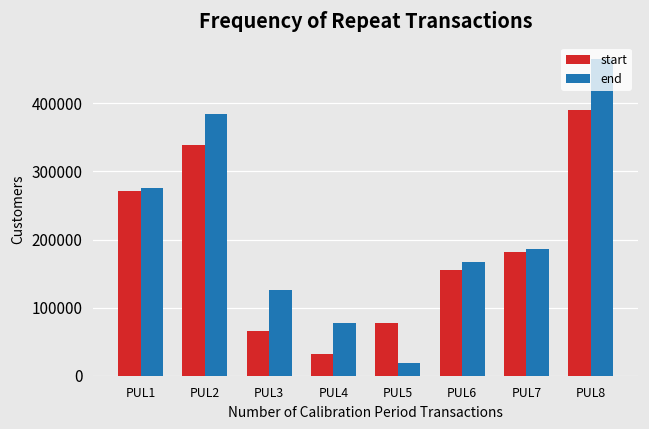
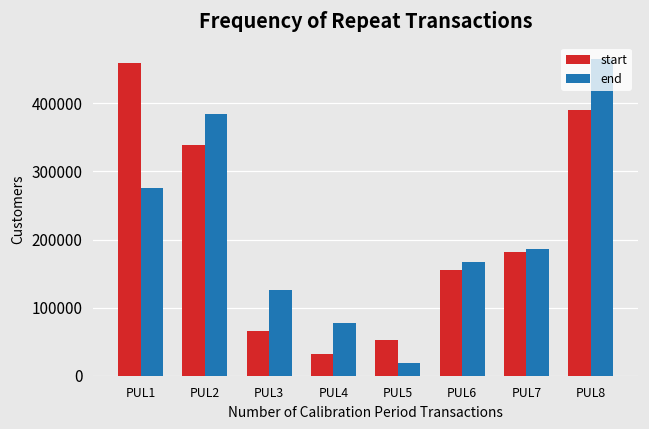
  {
    "start": {
-     "PUL1": 270000,
+     "PUL1": 460000,
      "PUL2": 340000,
      "PUL3": 70000,
      "PUL4": 30000,
-     "PUL5": 80000,
+     "PUL5": 50000,
      "PUL6": 160000,
      "PUL7": 180000,
      "PUL8": 390000
    },
    "end": {
      "PUL1": 280000,
      "PUL2": 380000,
      "PUL3": 130000,
      "PUL4": 80000,
      "PUL5": 20000,
      "PUL6": 170000,
      "PUL7": 190000
    }
  }
